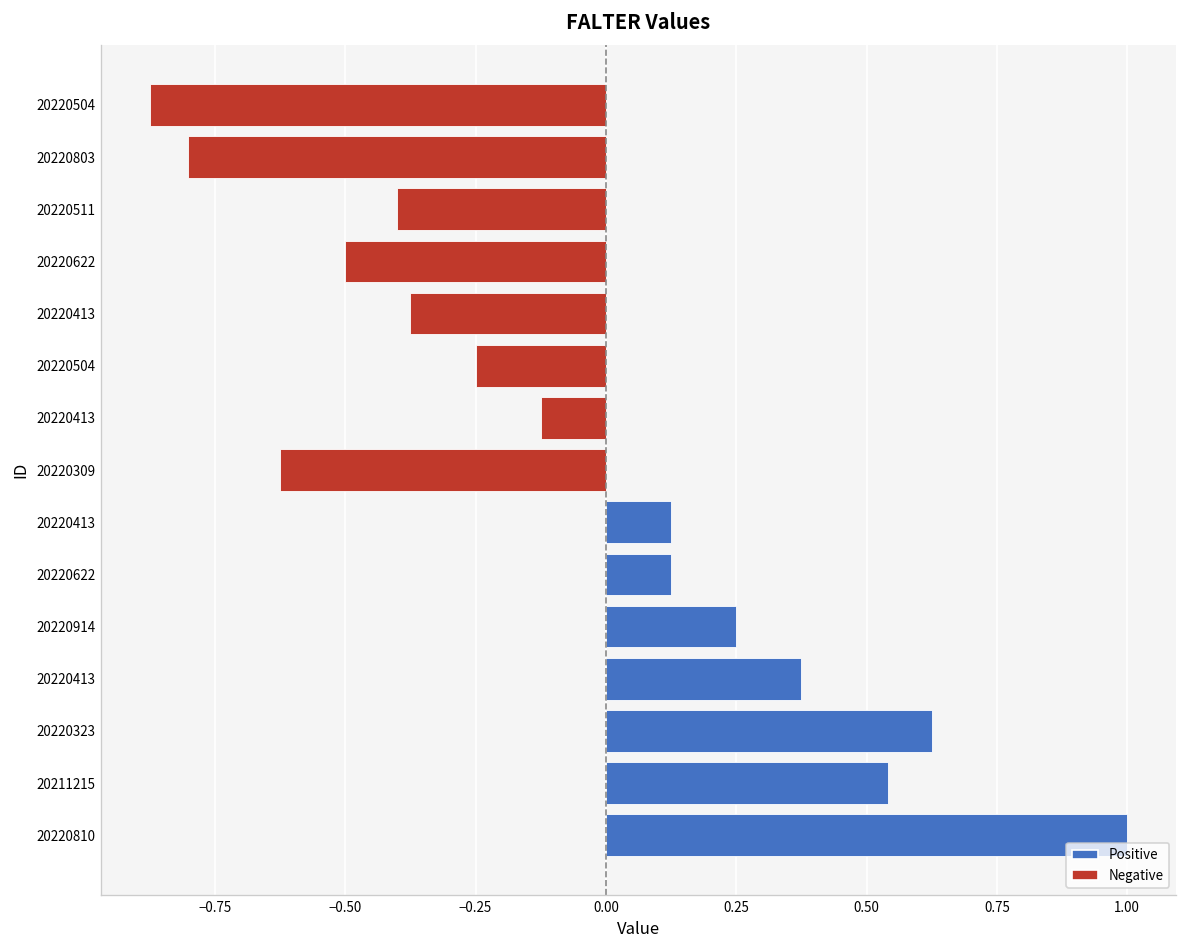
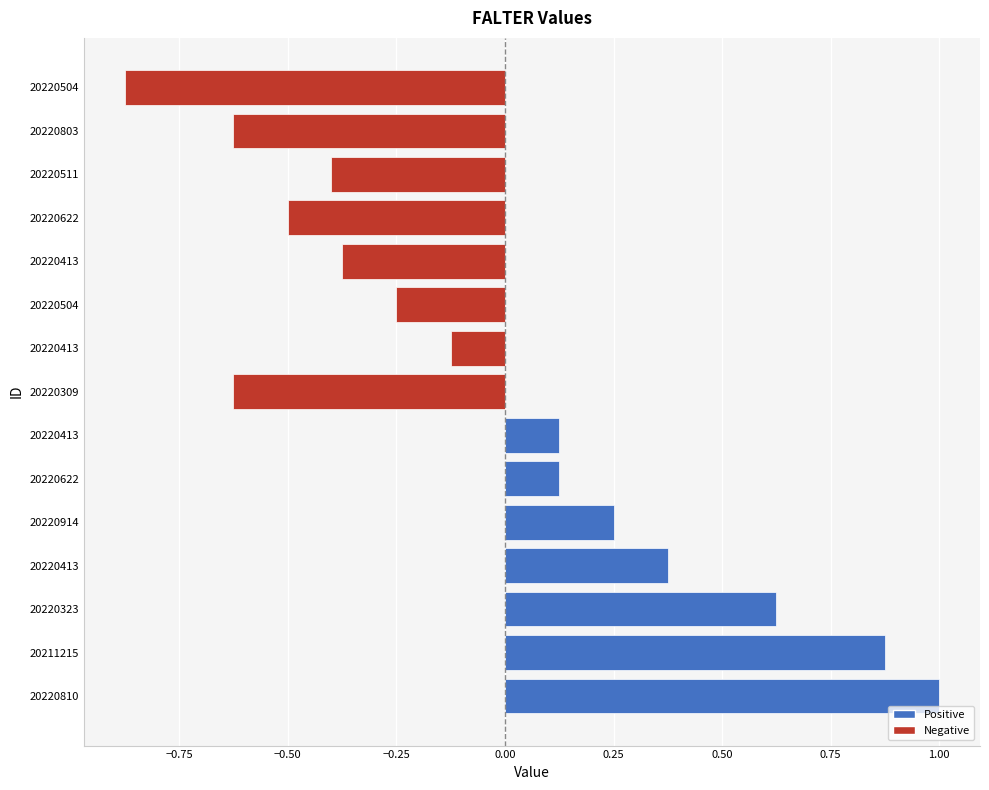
  {
-   "20220803": -0.80,
+   "20220803": -0.63,
    "20220511": -0.40,
    "20220309": -0.63,
    "20220914": 0.25,
    "20220323": 0.63,
-   "20211215": 0.54,
+   "20211215": 0.88,
    "20220810": 1.00
  }
